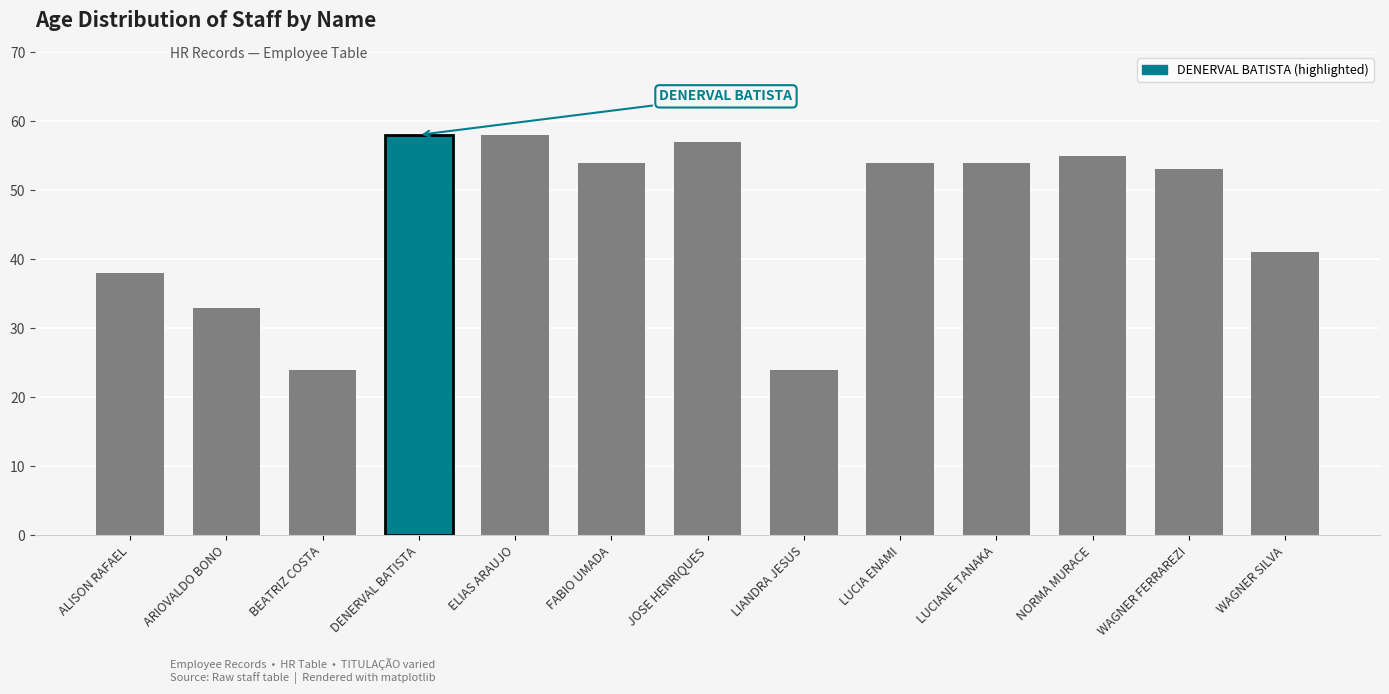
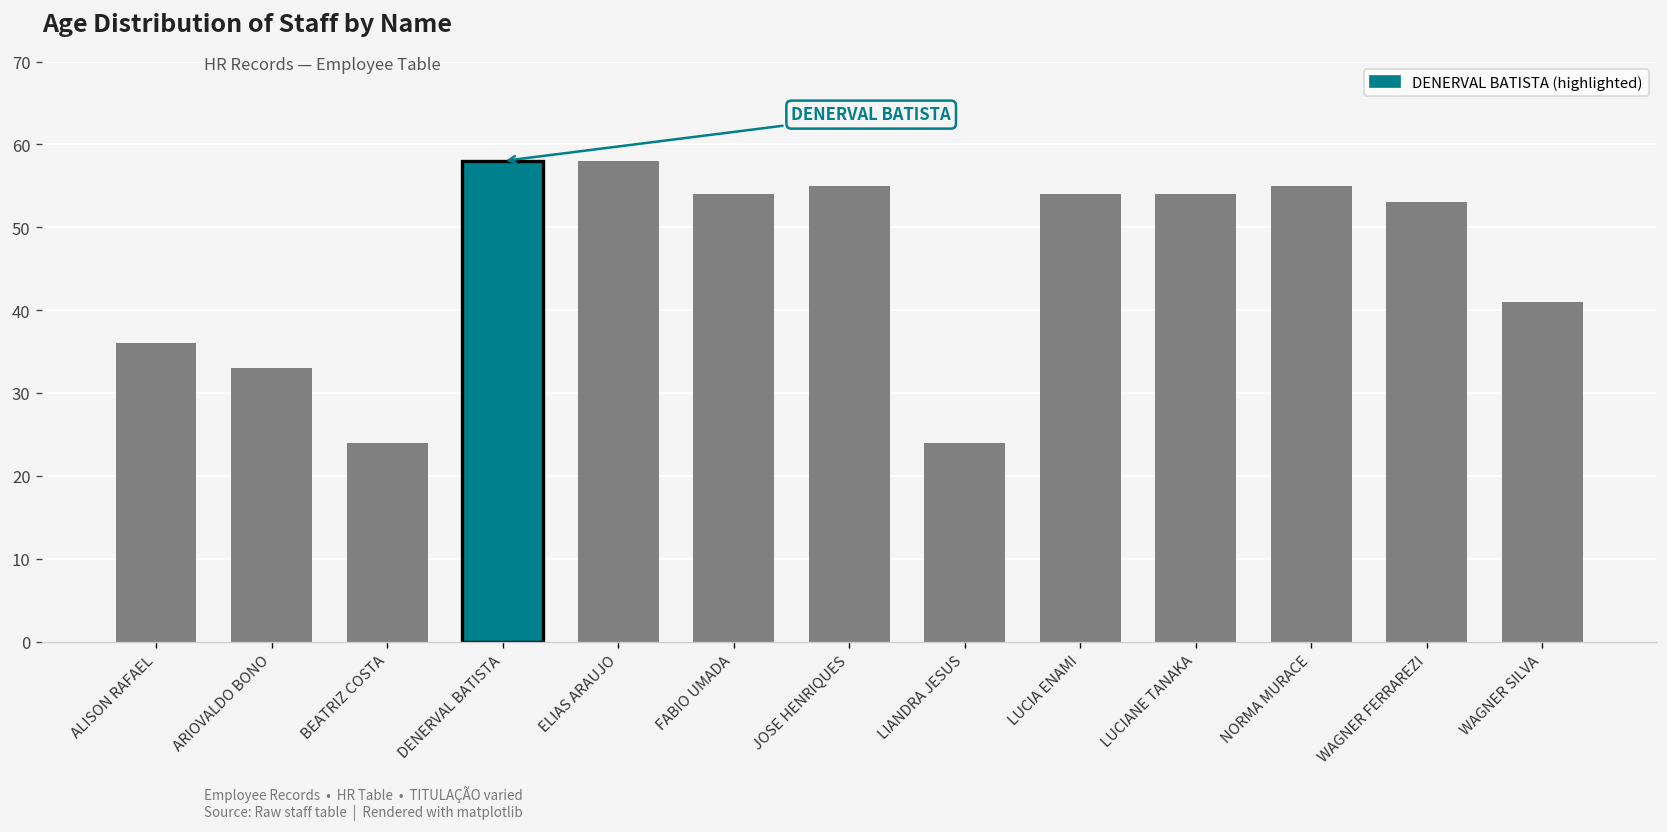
  {
-   "ALISON RAFAEL": 38,
+   "ALISON RAFAEL": 36,
    "ARIOVALDO BONO": 33,
    "BEATRIZ COSTA": 24,
    "DENERVAL BATISTA": 58,
    "ELIAS ARAUJO": 58,
    "FABIO UMADA": 54,
-   "JOSE HENRIQUES": 57,
+   "JOSE HENRIQUES": 55,
    "LIANDRA JESUS": 24,
    "LUCIA ENAMI": 54,
    "LUCIANE TANAKA": 54,
    "NORMA MURACE": 55,
    "WAGNER FERRAREZI": 53,
    "WAGNER SILVA": 41
  }
